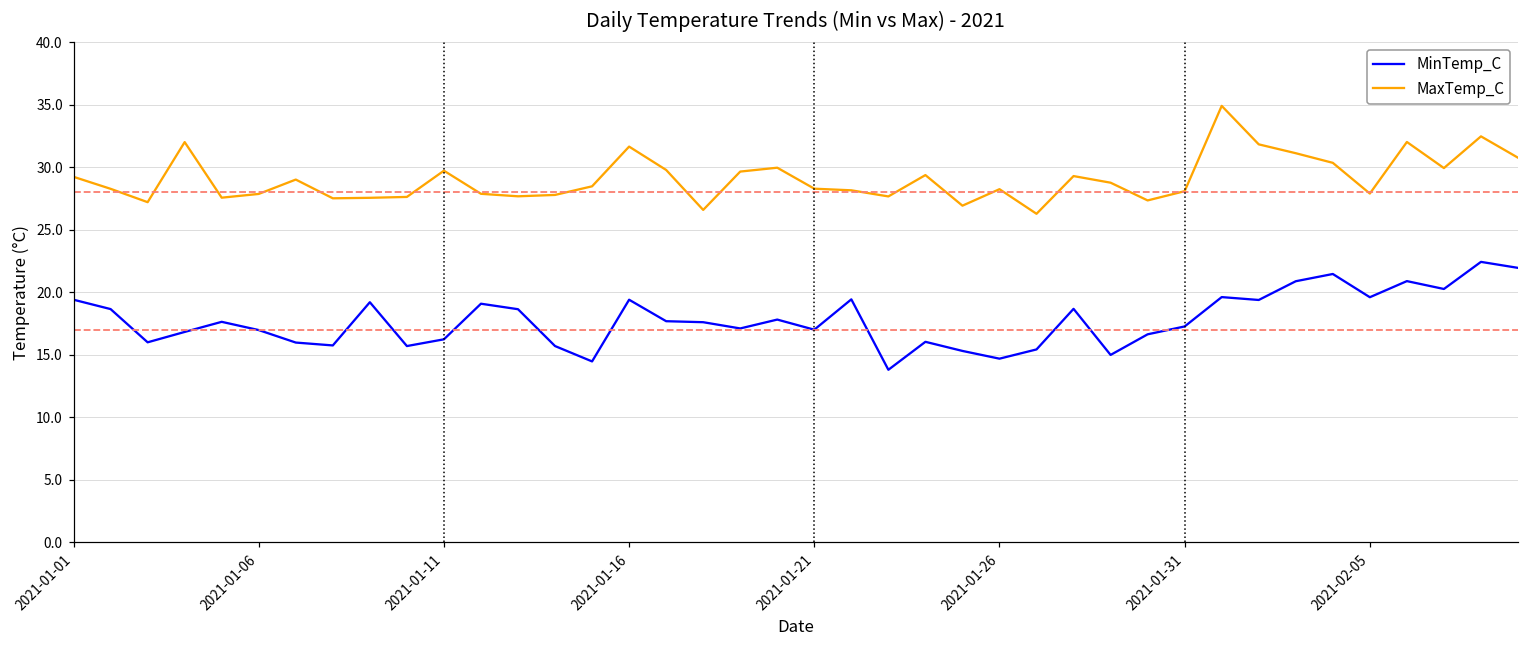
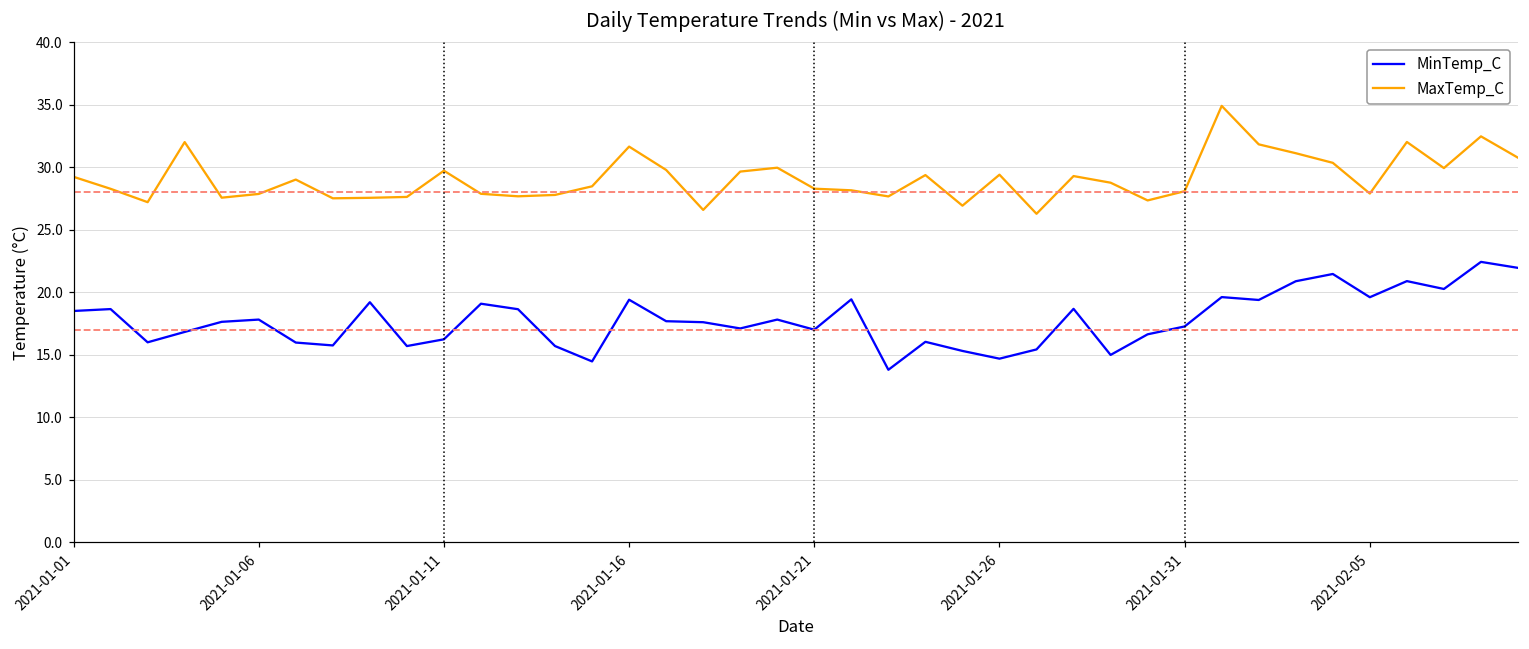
  {
    "MinTemp_C": {
-     "2021-01-01": 19.4,
-     "2021-01-06": 17.0,
+     "2021-01-01": 18.5,
+     "2021-01-06": 17.8,
      "2021-01-11": 16.2,
      "2021-01-16": 19.4,
      "2021-01-21": 17.0,
      "2021-01-26": 14.7,
      "2021-01-31": 17.3,
      "2021-02-05": 19.6
    },
    "MaxTemp_C": {
      "2021-01-01": 29.2,
      "2021-01-06": 27.9,
      "2021-01-11": 29.7,
      "2021-01-16": 31.7,
      "2021-01-21": 28.3,
-     "2021-01-26": 28.3,
+     "2021-01-26": 29.4,
      "2021-01-31": 28.1,
      "2021-02-05": 27.9
    }
  }
